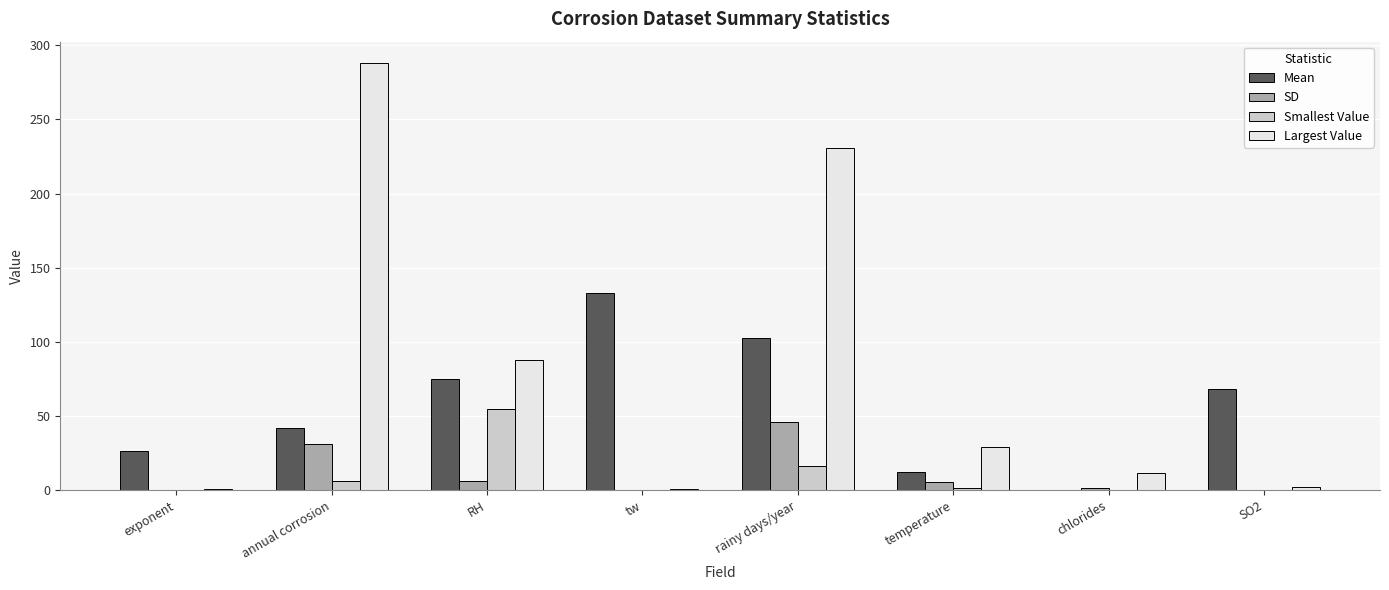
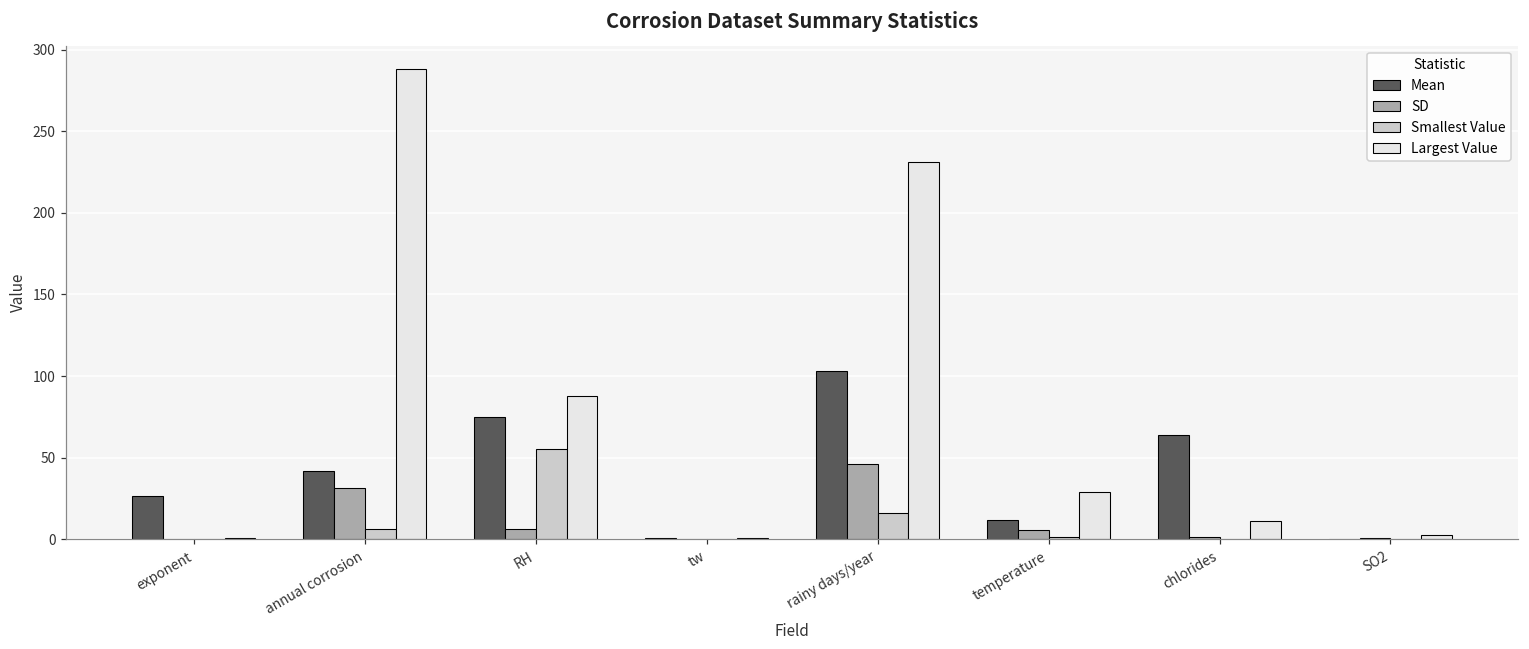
  {
    "Mean": {
      "exponent": 26,
      "annual corrosion": 42,
      "RH": 75,
-     "tw": 133,
+     "tw": 0,
      "rainy days/year": 103,
      "temperature": 12,
-     "chlorides": 0,
-     "SO2": 68
+     "chlorides": 64,
+     "SO2": 0
    }
  }
